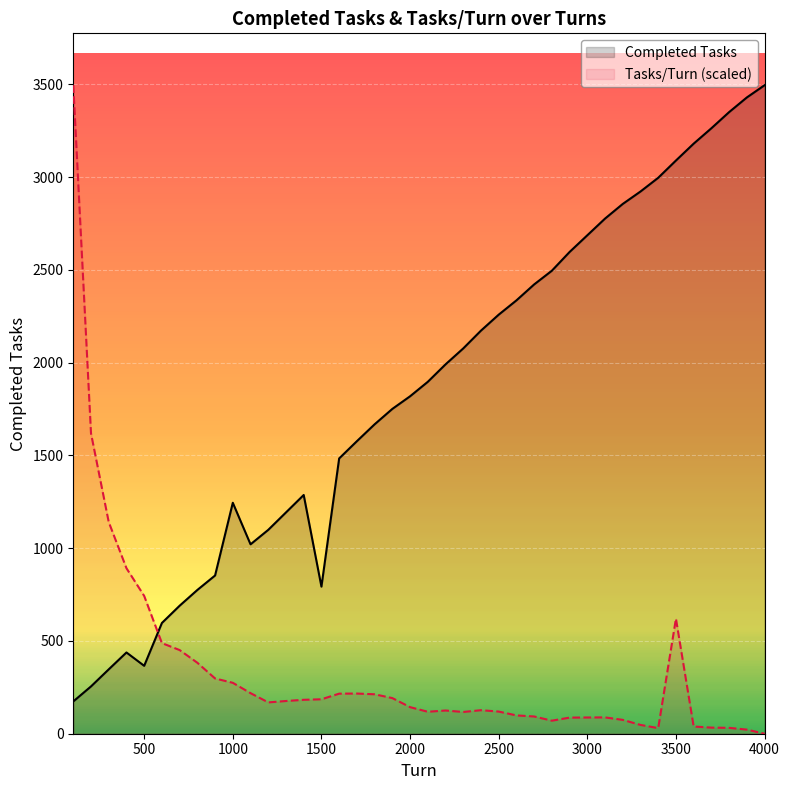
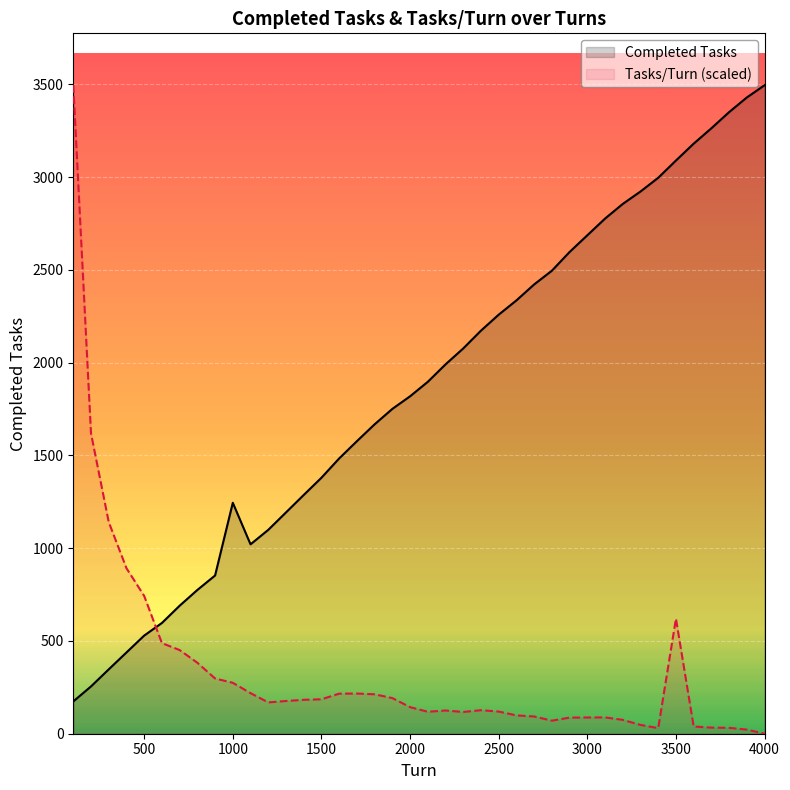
  {
    "Completed Tasks": {
-     "500": 370,
+     "500": 530,
      "1000": 1250,
-     "1500": 790,
+     "1500": 1380,
      "2000": 1820,
      "2500": 2260,
      "3000": 2690,
      "3500": 3090,
      "4000": 3500
    },
    "Tasks/Turn (scaled)": {
      "500": 740,
      "1000": 270,
      "1500": 190,
      "2000": 140,
      "2500": 120,
      "3000": 90,
      "3500": 620,
      "4000": 0
    }
  }
